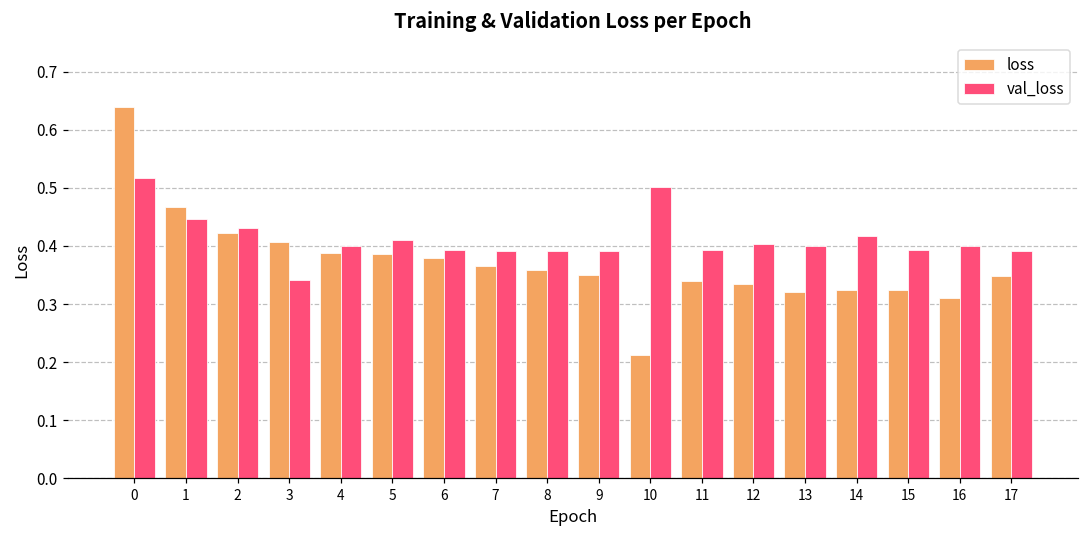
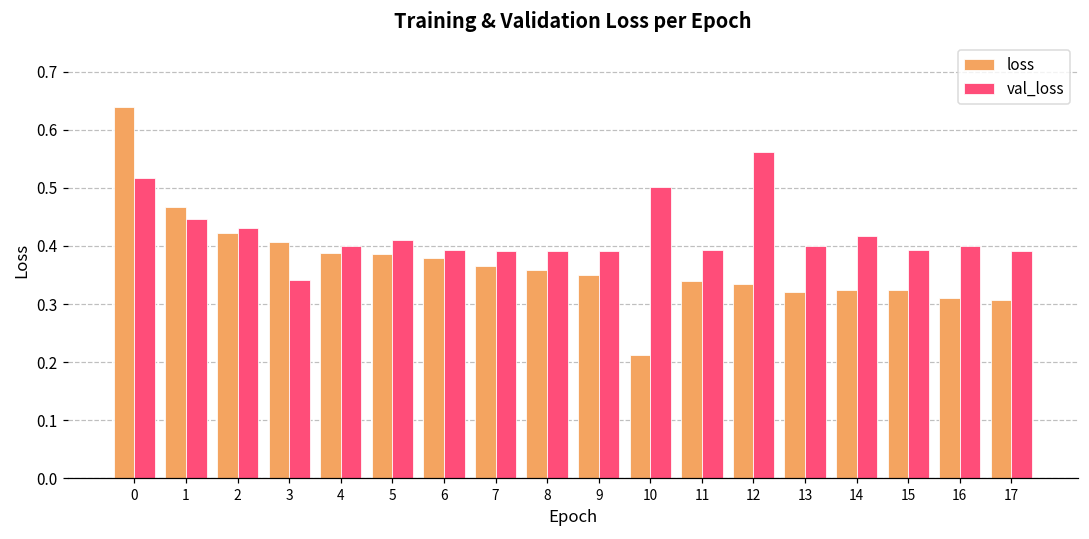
  {
    "loss": {
      "0": 0.64,
      "1": 0.47,
      "2": 0.42,
      "3": 0.41,
      "4": 0.39,
      "5": 0.39,
      "6": 0.38,
      "7": 0.37,
      "8": 0.36,
      "9": 0.35,
      "10": 0.21,
      "11": 0.34,
      "12": 0.34,
      "13": 0.32,
      "14": 0.32,
      "15": 0.32,
      "16": 0.31,
-     "17": 0.35
+     "17": 0.31
    },
    "val_loss": {
      "0": 0.52,
      "1": 0.45,
      "2": 0.43,
      "3": 0.34,
      "4": 0.40,
      "5": 0.41,
      "6": 0.39,
      "7": 0.39,
      "8": 0.39,
      "9": 0.39,
      "10": 0.50,
      "11": 0.39,
-     "12": 0.40,
+     "12": 0.56,
      "13": 0.40,
      "14": 0.42,
      "15": 0.39,
      "16": 0.40,
      "17": 0.39
    }
  }
